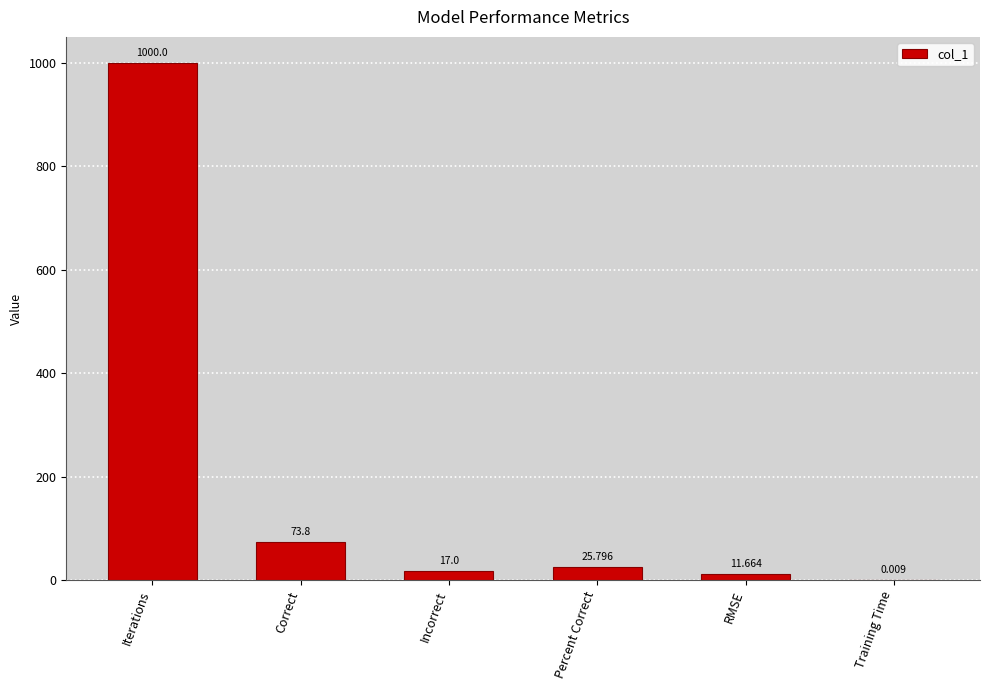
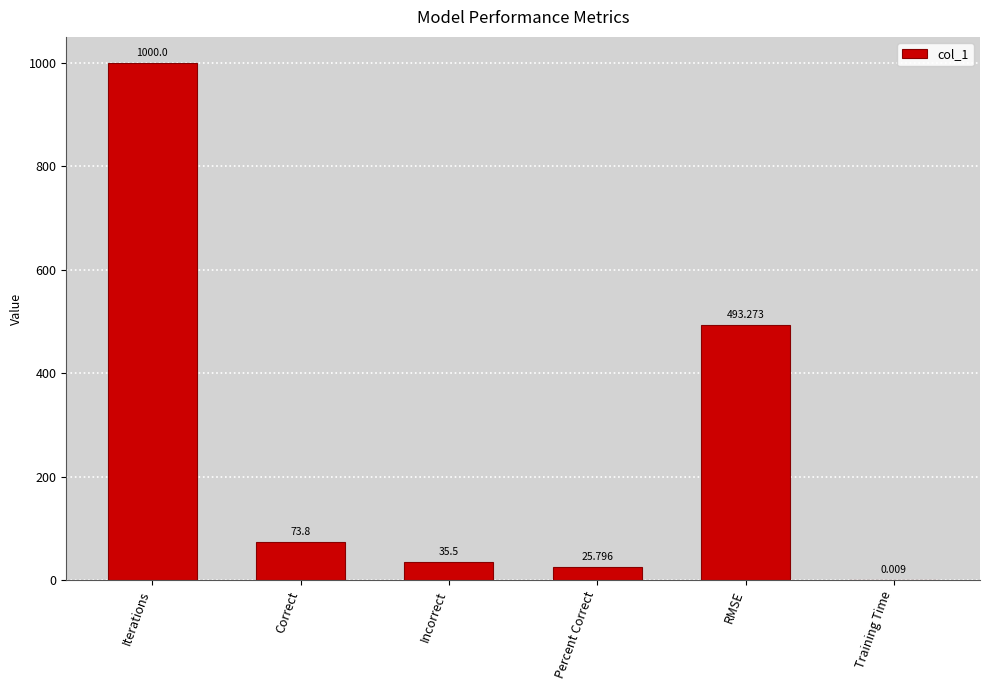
  {
    "Iterations": 1000.0,
    "Correct": 73.8,
-   "Incorrect": 17.0,
+   "Incorrect": 35.5,
    "Percent Correct": 25.796,
-   "RMSE": 11.664,
+   "RMSE": 493.273,
    "Training Time": 0.009
  }
